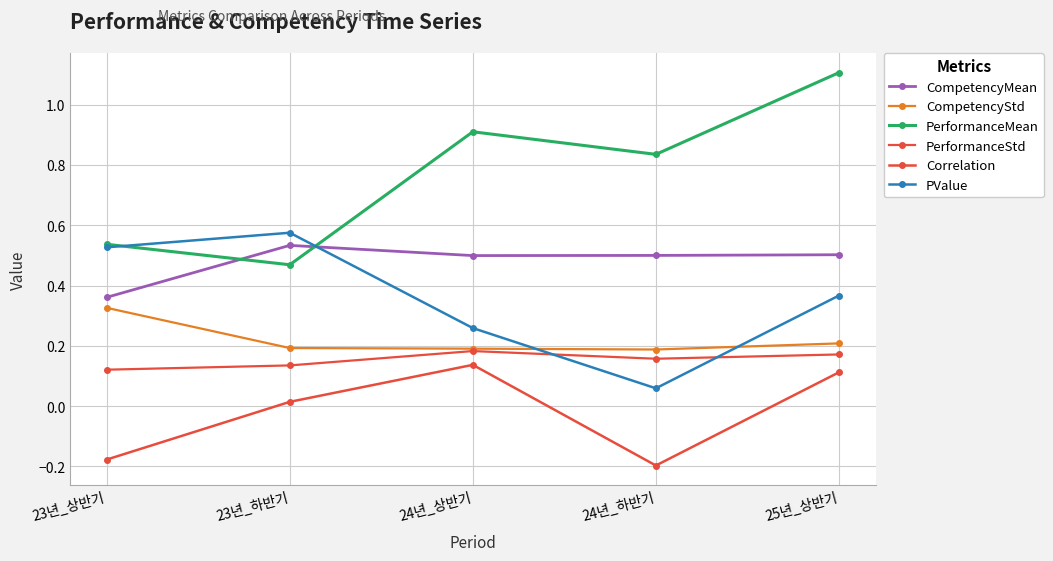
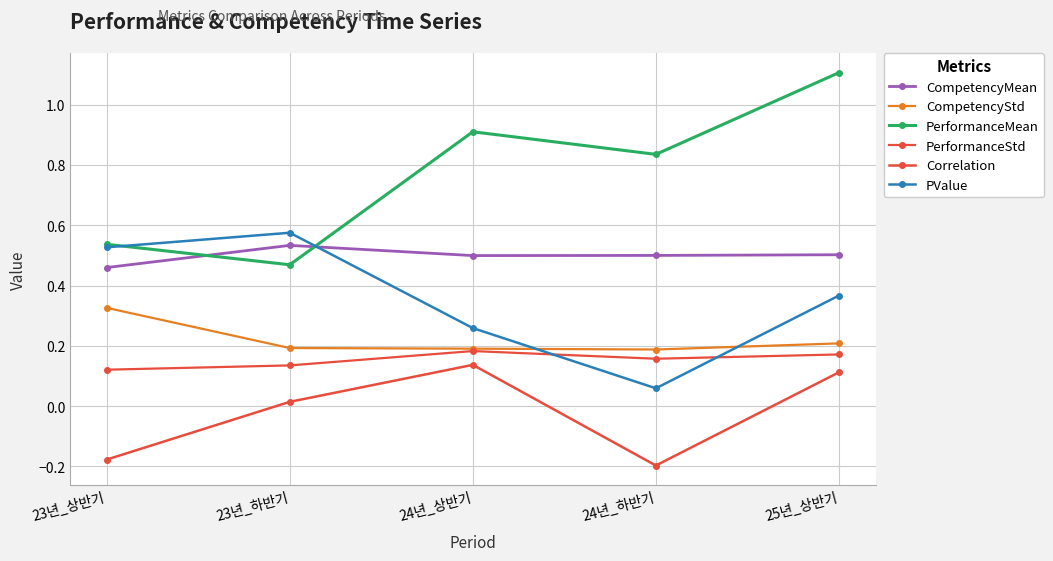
  {
    "CompetencyMean": {
-     "23년_상반기": 0.36,
+     "23년_상반기": 0.46,
      "23년_하반기": 0.53,
      "24년_상반기": 0.50,
      "24년_하반기": 0.50,
      "25년_상반기": 0.50
    },
    "PerformanceMean": {
      "23년_상반기": 0.54,
      "23년_하반기": 0.47,
      "24년_상반기": 0.91,
      "24년_하반기": 0.84,
      "25년_상반기": 1.11
    },
    "PValue": {
      "23년_상반기": 0.53,
      "23년_하반기": 0.58,
      "24년_상반기": 0.26,
      "24년_하반기": 0.06,
      "25년_상반기": 0.37
    }
  }
